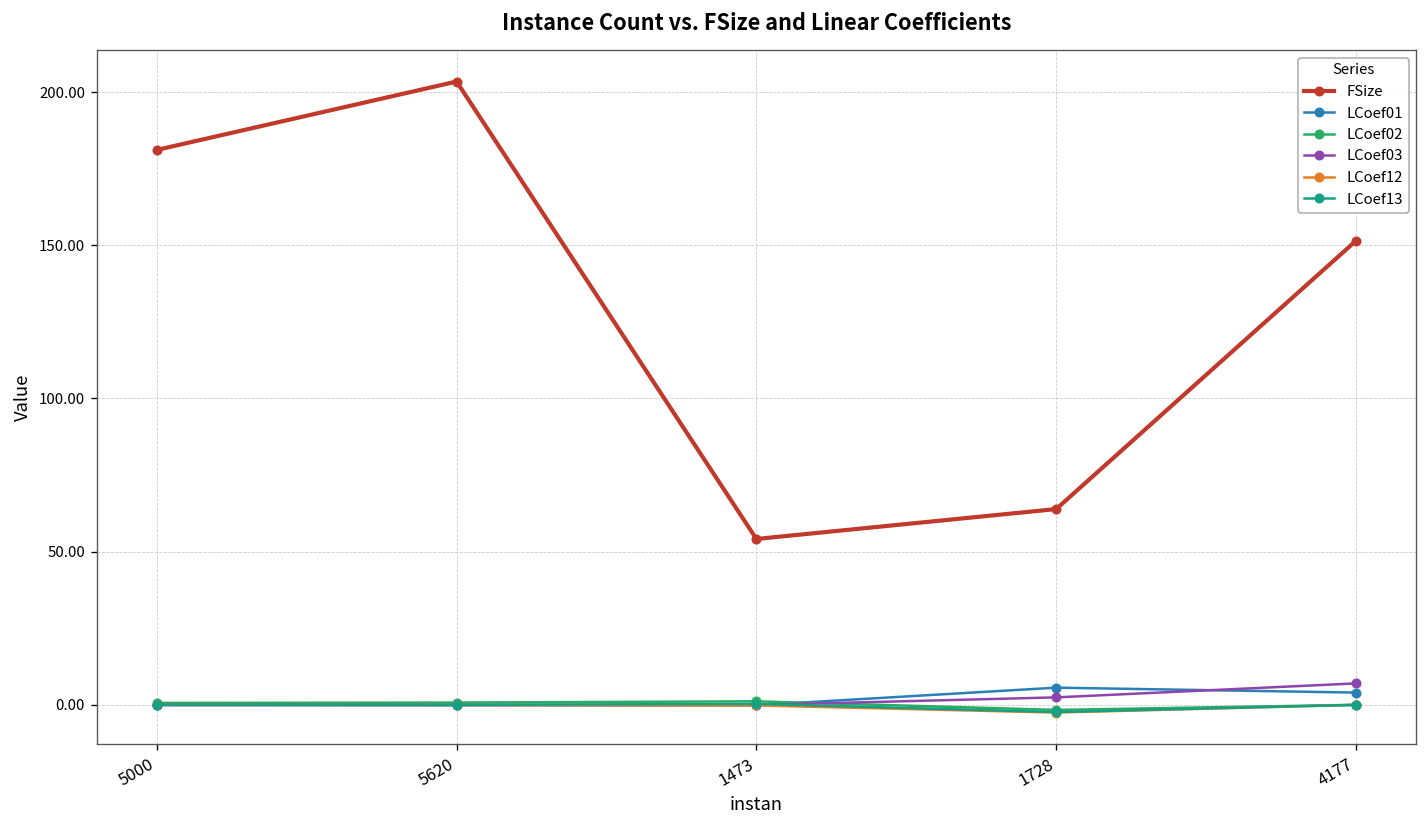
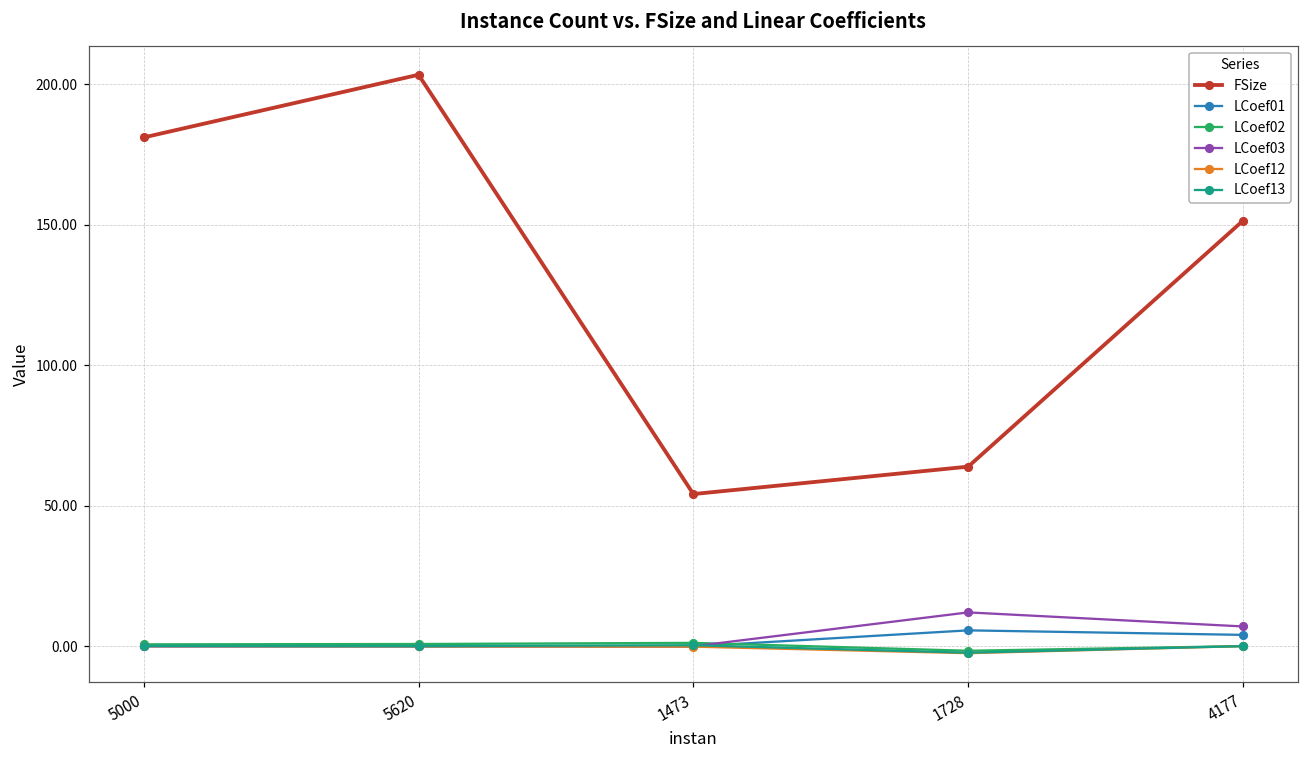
  {
    "FSize": {
      "5000": 181,
      "5620": 203,
      "1473": 54,
      "1728": 64,
      "4177": 151
    },
    "LCoef01": {
      "1728": 6,
      "4177": 4
    },
    "LCoef03": {
-     "1728": 2,
+     "1728": 12,
      "4177": 7
    }
  }
